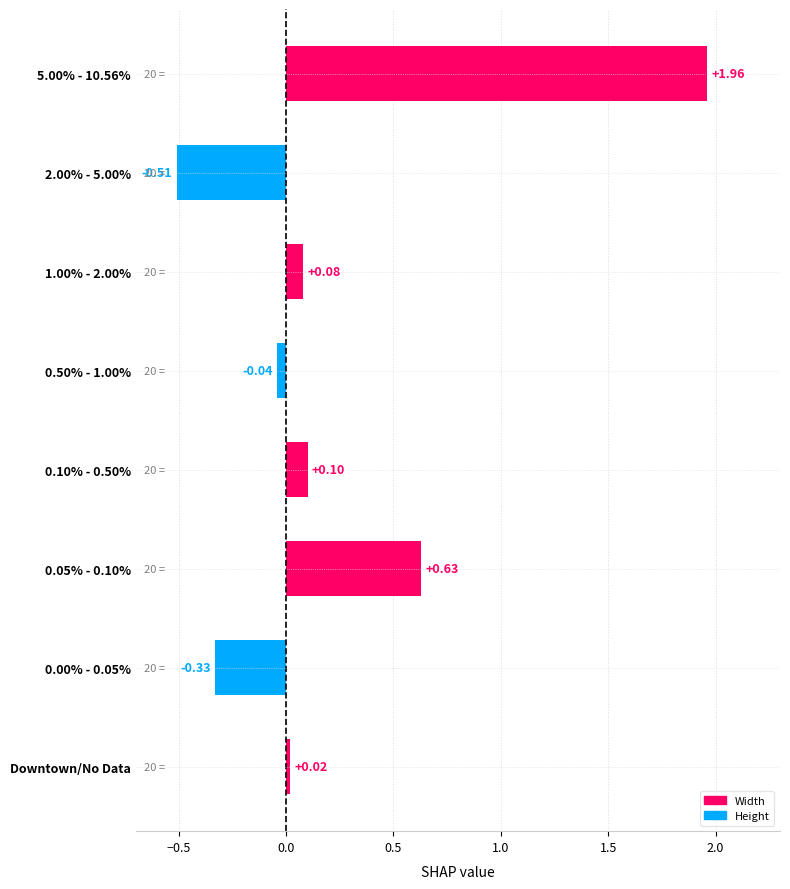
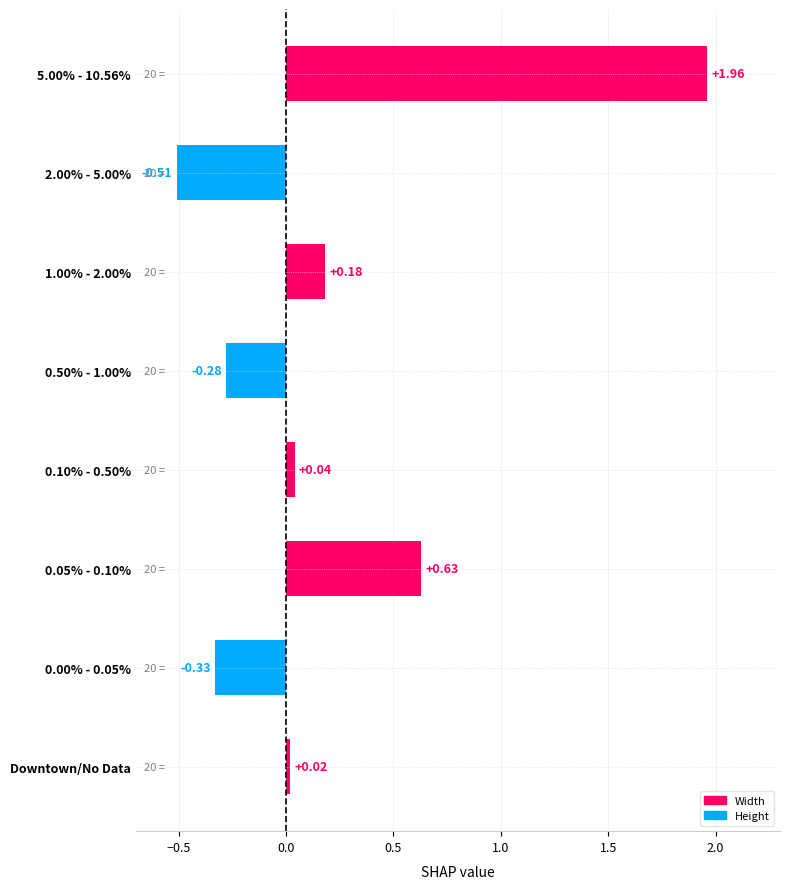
  {
    "Width": {
      "5.00% - 10.56%": "+1.96",
-     "1.00% - 2.00%": "+0.08",
-     "0.10% - 0.50%": "+0.10",
+     "1.00% - 2.00%": "+0.18",
+     "0.10% - 0.50%": "+0.04",
      "0.05% - 0.10%": "+0.63",
      "Downtown/No Data": "+0.02"
    },
    "Height": {
-     "0.50% - 1.00%": "-0.04",
+     "0.50% - 1.00%": "-0.28",
      "0.00% - 0.05%": "-0.33"
    }
  }
